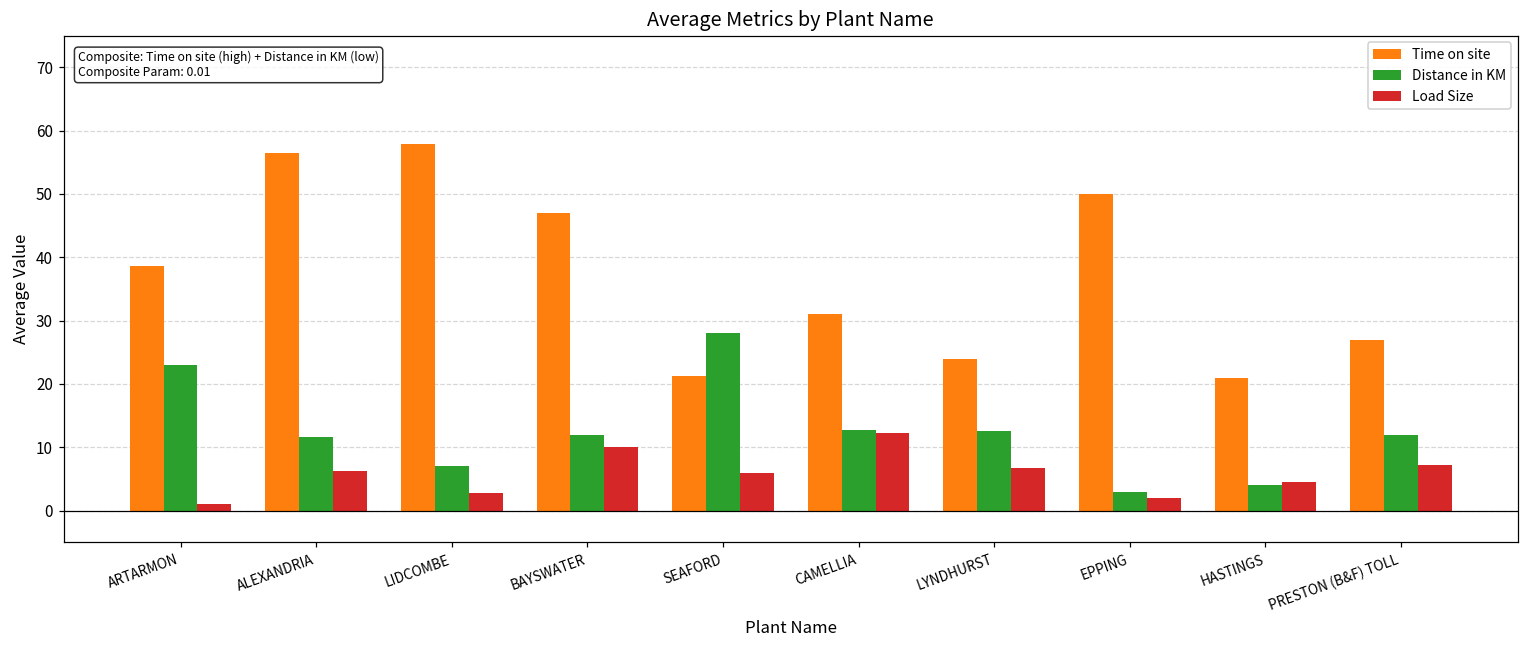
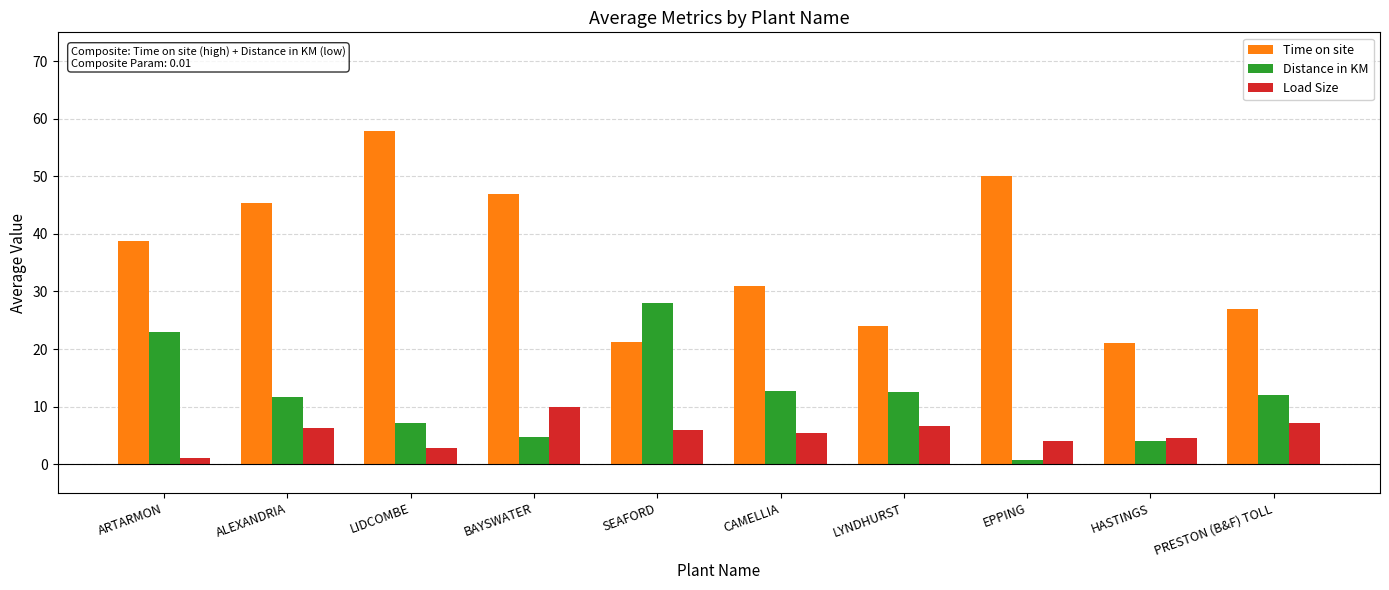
  {
    "Time on site": {
      "ARTARMON": 39,
-     "ALEXANDRIA": 57,
+     "ALEXANDRIA": 45,
      "LIDCOMBE": 58,
      "BAYSWATER": 47,
      "SEAFORD": 21,
      "CAMELLIA": 31,
      "LYNDHURST": 24,
      "EPPING": 50,
      "HASTINGS": 21,
      "PRESTON (B&F) TOLL": 27
    },
    "Distance in KM": {
      "ARTARMON": 23,
      "ALEXANDRIA": 12,
      "LIDCOMBE": 7,
-     "BAYSWATER": 12,
+     "BAYSWATER": 5,
      "SEAFORD": 28,
      "CAMELLIA": 13,
      "LYNDHURST": 13,
-     "EPPING": 3,
+     "EPPING": 1,
      "HASTINGS": 4,
      "PRESTON (B&F) TOLL": 12
    },
    "Load Size": {
      "ARTARMON": 1,
      "ALEXANDRIA": 6,
      "LIDCOMBE": 3,
      "BAYSWATER": 10,
      "SEAFORD": 6,
-     "CAMELLIA": 12,
+     "CAMELLIA": 6,
      "LYNDHURST": 7,
-     "EPPING": 2,
+     "EPPING": 4,
      "HASTINGS": 5,
      "PRESTON (B&F) TOLL": 7
    }
  }
